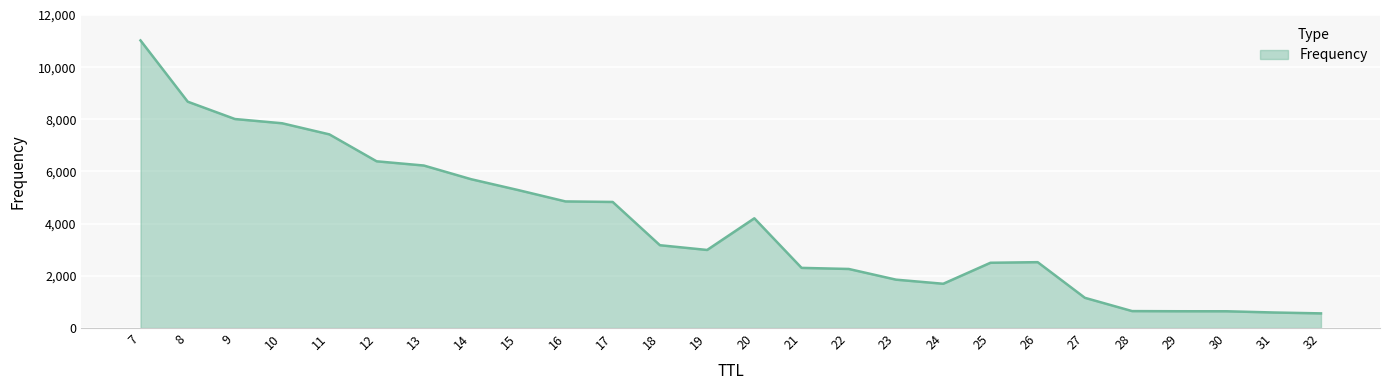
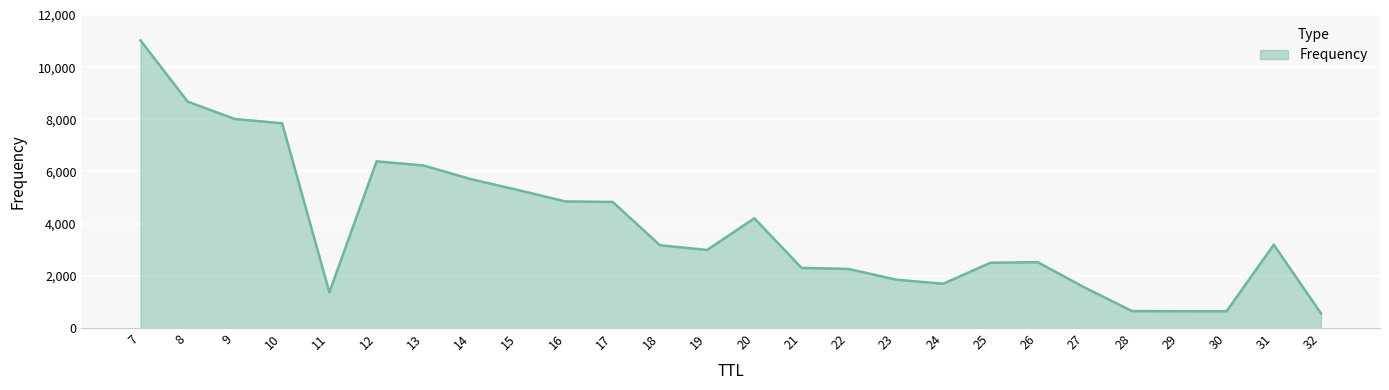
  {
    "7": "11,000",
    "8": "8,700",
    "9": "8,000",
    "10": "7,800",
-   "11": "7,400",
+   "11": "1,400",
    "12": "6,400",
    "13": "6,200",
    "14": "5,700",
    "15": "5,300",
    "16": "4,900",
    "17": "4,800",
    "18": "3,200",
    "19": "3,000",
    "20": "4,200",
    "21": "2,300",
    "22": "2,300",
    "23": "1,900",
    "24": "1,700",
    "25": "2,500",
    "26": "2,500",
-   "27": "1,200",
+   "27": "1,500",
    "28": "600",
    "29": "600",
    "30": "600",
-   "31": "600",
+   "31": "3,200",
    "32": "600"
  }
